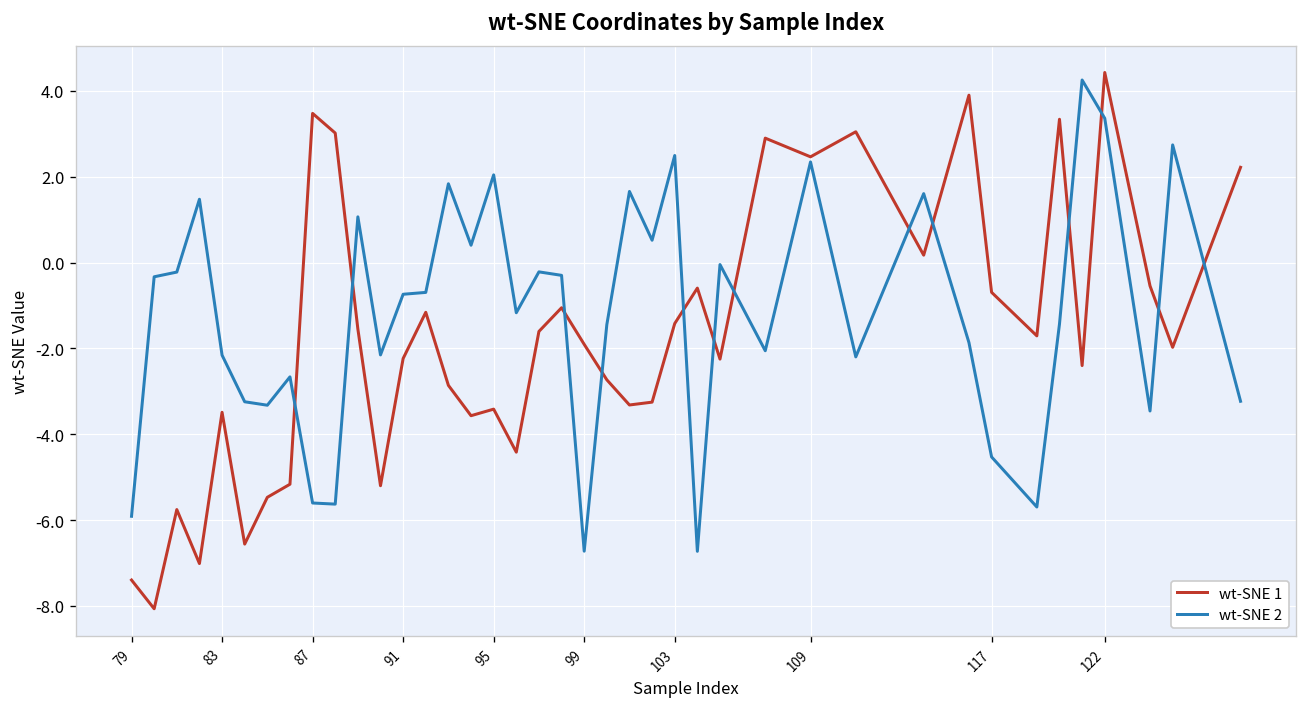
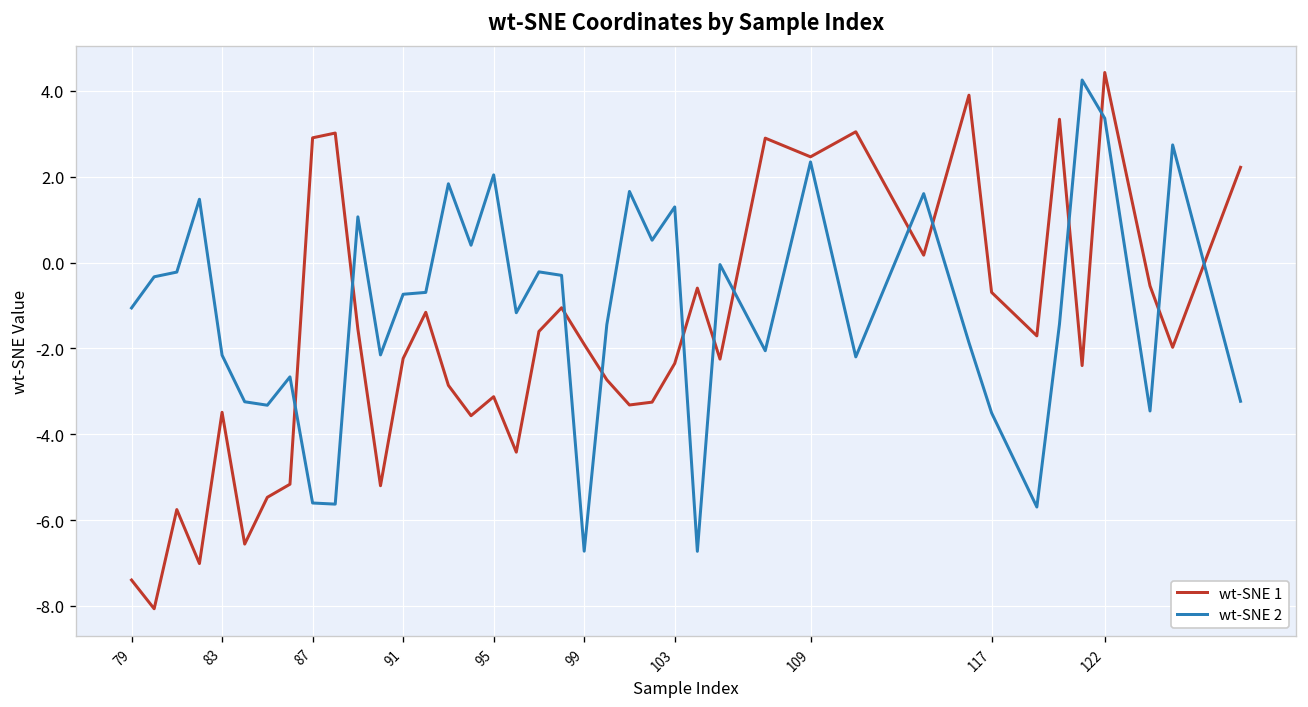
  {
    "wt-SNE 1": {
      "79": -7.4,
      "83": -3.5,
-     "87": 3.5,
+     "87": 2.9,
      "91": -2.2,
-     "95": -3.4,
+     "95": -3.1,
      "99": -1.9,
-     "103": -1.4,
+     "103": -2.3,
      "109": 2.5,
      "117": -0.7,
      "122": 4.4
    },
    "wt-SNE 2": {
-     "79": -5.9,
+     "79": -1.1,
      "83": -2.2,
      "87": -5.6,
      "91": -0.7,
      "95": 2.0,
      "99": -6.7,
-     "103": 2.5,
+     "103": 1.3,
      "109": 2.3,
-     "117": -4.5,
+     "117": -3.5,
      "122": 3.4
    }
  }
